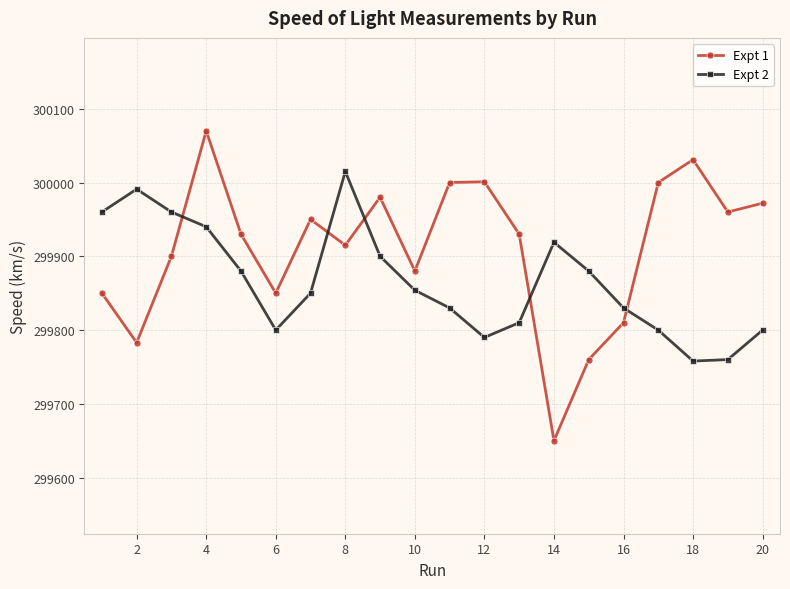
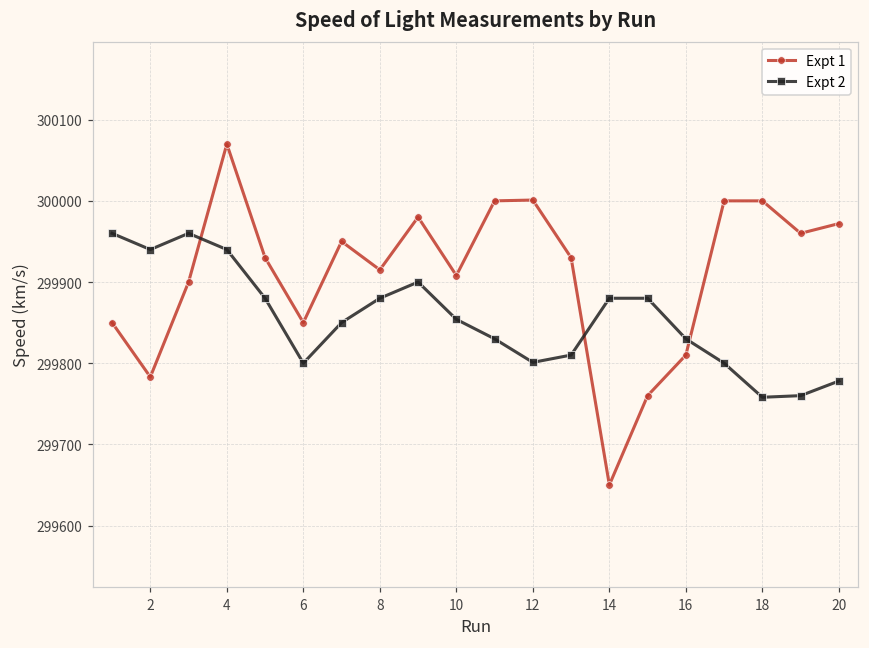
  {
    "Expt 1": {
      "2": 299780,
      "4": 300070,
      "6": 299850,
      "8": 299920,
-     "10": 299880,
+     "10": 299910,
      "12": 300000,
      "14": 299650,
      "16": 299810,
-     "18": 300030,
+     "18": 300000,
      "20": 299970
    },
    "Expt 2": {
-     "2": 299990,
+     "2": 299940,
      "4": 299940,
      "6": 299800,
-     "8": 300020,
+     "8": 299880,
      "10": 299850,
-     "12": 299790,
-     "14": 299920,
+     "12": 299800,
+     "14": 299880,
      "16": 299830,
      "18": 299760,
-     "20": 299800
+     "20": 299780
    }
  }
